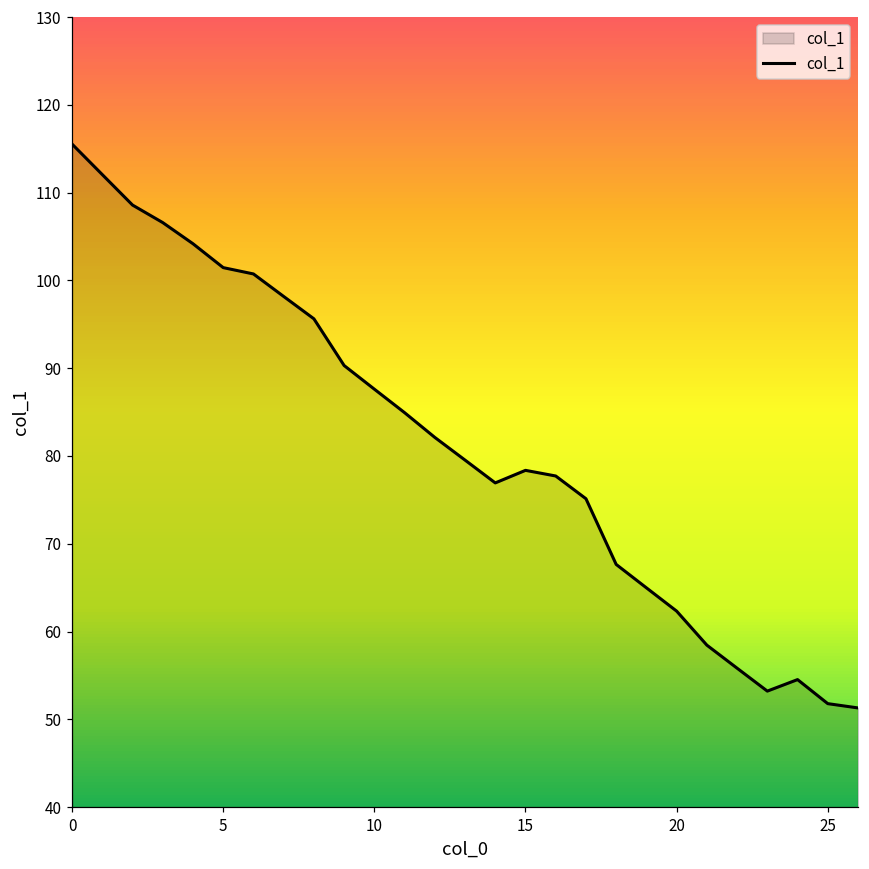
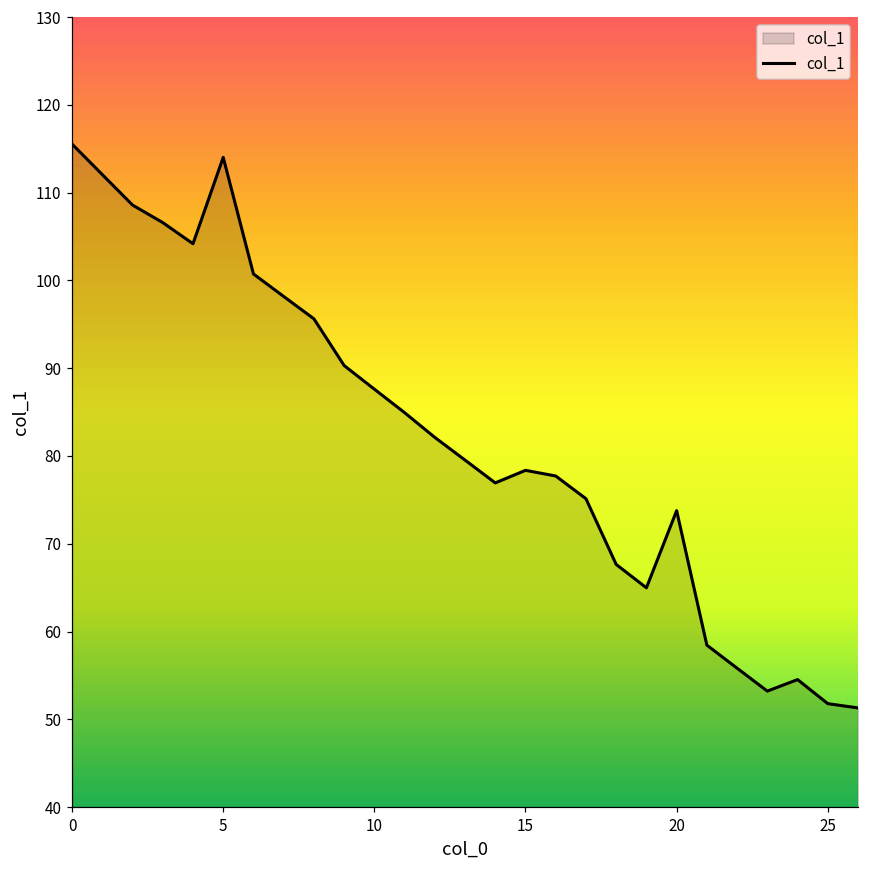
  {
    "0": 116,
-   "5": 101,
+   "5": 114,
    "10": 88,
    "15": 78,
-   "20": 62,
+   "20": 74,
    "25": 52
  }
